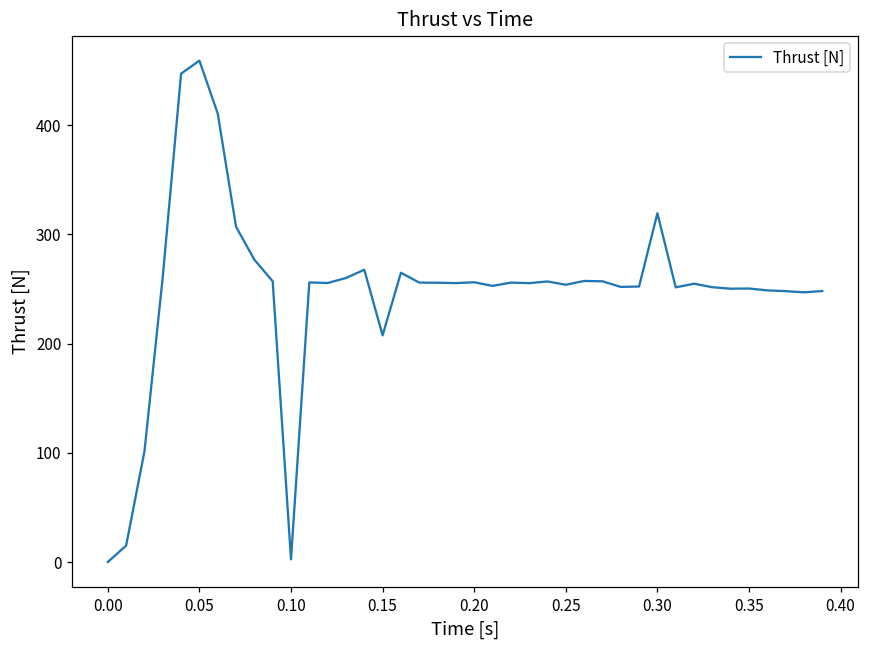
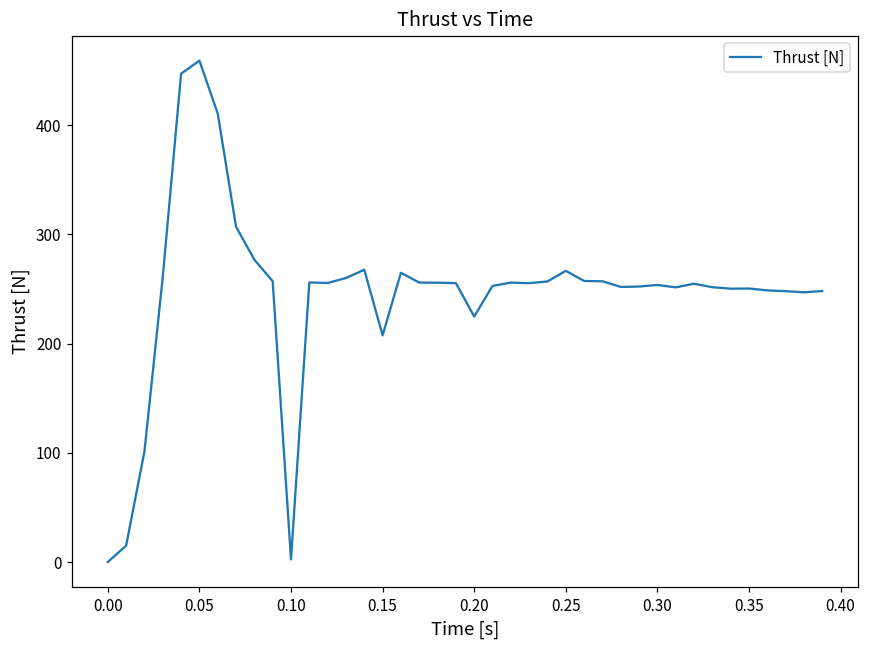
  {
    "0.00": 0,
    "0.05": 460,
    "0.10": 0,
    "0.15": 210,
-   "0.20": 260,
-   "0.25": 250,
-   "0.30": 320,
+   "0.20": 220,
+   "0.25": 270,
+   "0.30": 250,
    "0.35": 250
  }
